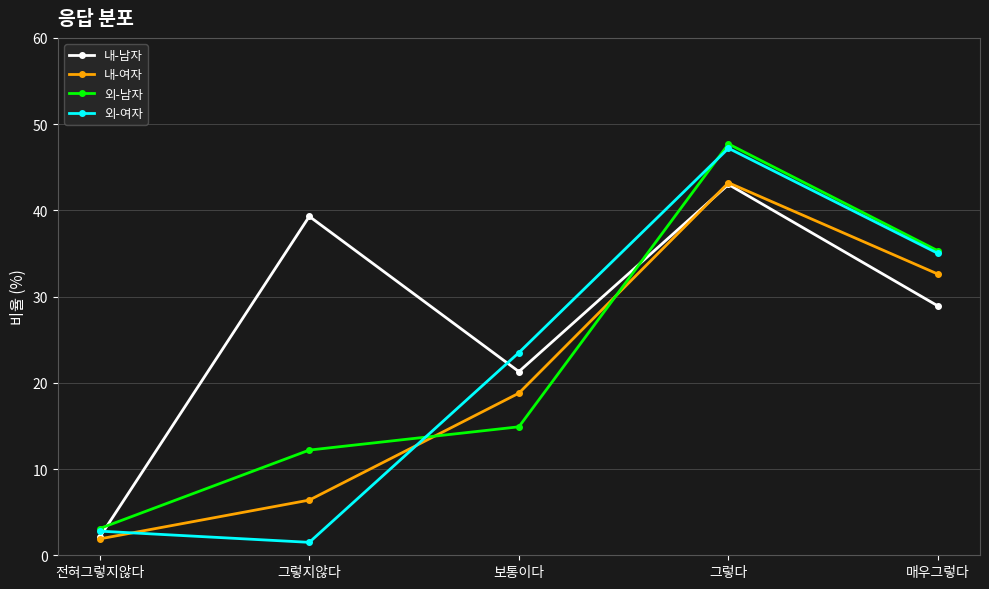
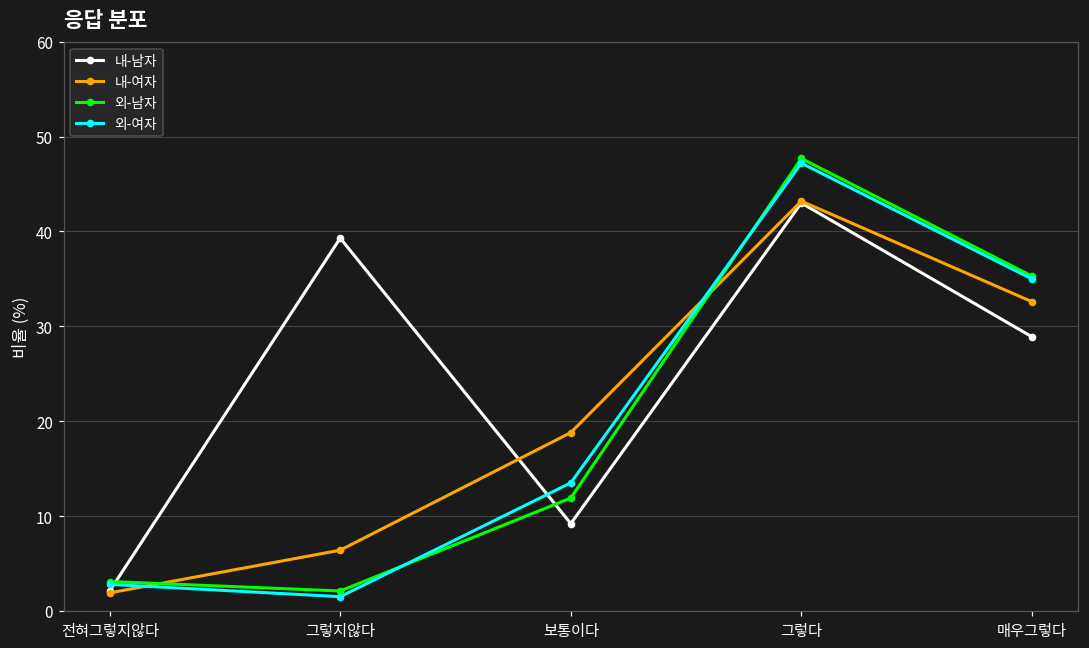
  {
    "내-남자": {
      "그렇지않다": 39,
-     "보통이다": 21,
+     "보통이다": 9,
      "매우그렇다": 29
    },
    "내-여자": {
      "그렇지않다": 6,
      "보통이다": 19,
      "매우그렇다": 33
    },
    "외-남자": {
      "전혀그렇지않다": 3,
-     "그렇지않다": 12,
-     "보통이다": 15,
+     "그렇지않다": 2,
+     "보통이다": 12,
      "그렇다": 48,
      "매우그렇다": 35
    },
    "외-여자": {
      "전혀그렇지않다": 3,
      "그렇지않다": 2,
-     "보통이다": 24,
+     "보통이다": 14,
      "그렇다": 47,
      "매우그렇다": 35
    }
  }
